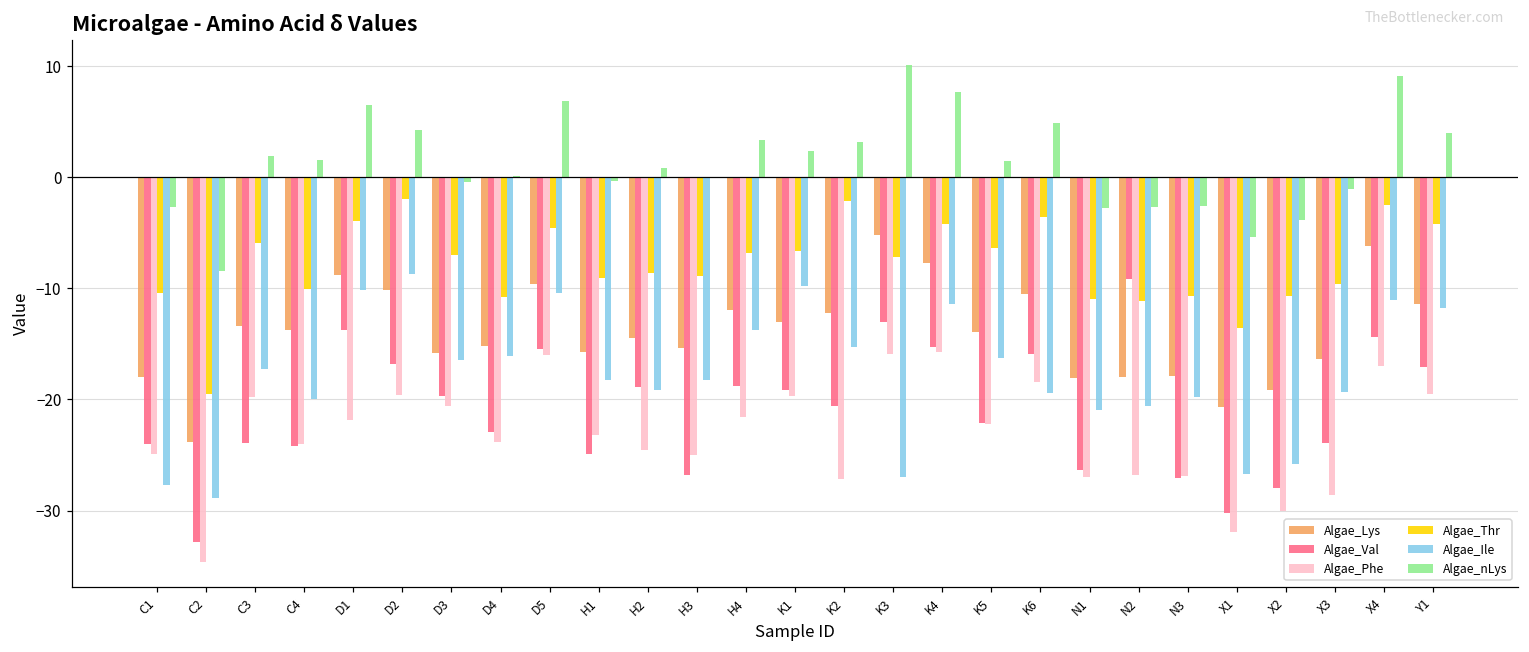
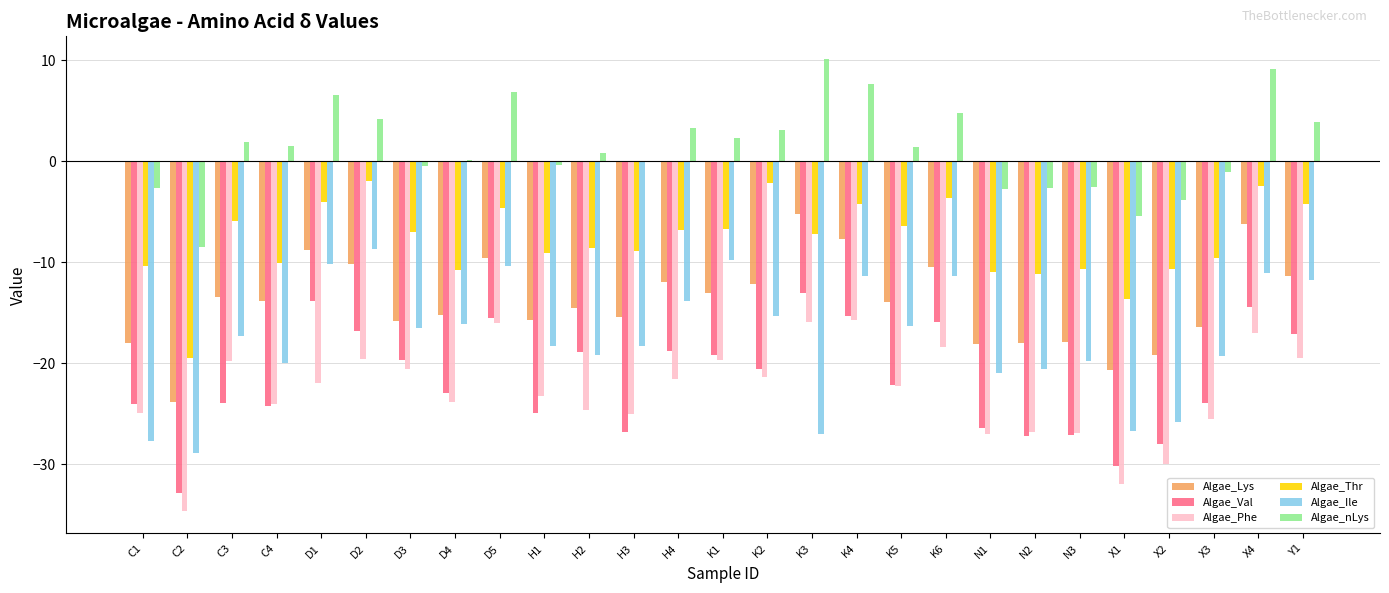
  {
    "Algae_Lys": {
      "C1": -18.0,
      "C2": -23.8,
      "C3": -13.4,
      "C4": -13.8,
      "D1": -8.8,
      "D2": -10.2,
      "D3": -15.8,
      "D4": -15.2,
      "D5": -9.6,
      "H1": -15.7,
      "H2": -14.5,
      "H3": -15.4,
      "H4": -12.0,
      "K1": -13.0,
      "K2": -12.2,
      "K3": -5.2,
      "K4": -7.7,
      "K5": -13.9,
      "K6": -10.5,
      "N1": -18.1,
      "N2": -18.0,
      "N3": -17.9,
      "X1": -20.7,
      "X2": -19.2,
      "X3": -16.4,
      "X4": -6.2,
      "Y1": -11.4
    },
    "Algae_Val": {
      "C1": -24.0,
      "C2": -32.8,
      "C3": -23.9,
      "C4": -24.2,
      "D1": -13.8,
      "D2": -16.8,
      "D3": -19.7,
      "D4": -22.9,
      "D5": -15.5,
      "H1": -24.9,
      "H2": -18.9,
      "H3": -26.8,
      "H4": -18.8,
      "K1": -19.2,
      "K2": -20.6,
      "K3": -13.0,
      "K4": -15.3,
      "K5": -22.1,
      "K6": -15.9,
      "N1": -26.4,
-     "N2": -9.2,
+     "N2": -27.2,
      "N3": -27.1,
      "X1": -30.2,
      "X2": -28.0,
      "X3": -23.9,
      "X4": -14.4,
      "Y1": -17.1
    },
    "Algae_Phe": {
      "C1": -24.9,
      "C2": -34.6,
      "C3": -19.8,
      "C4": -24.0,
      "D1": -21.9,
      "D2": -19.6,
      "D3": -20.6,
      "D4": -23.8,
      "D5": -16.0,
      "H1": -23.2,
      "H2": -24.6,
      "H3": -25.0,
      "H4": -21.6,
      "K1": -19.7,
-     "K2": -27.2,
+     "K2": -21.4,
      "K3": -15.9,
      "K4": -15.7,
      "K5": -22.2,
      "K6": -18.4,
      "N1": -27.0,
      "N2": -26.8,
      "N3": -26.9,
      "X1": -31.9,
      "X2": -30.0,
-     "X3": -28.6,
+     "X3": -25.5,
      "X4": -17.0,
      "Y1": -19.5
    },
    "Algae_Thr": {
      "C1": -10.4,
      "C2": -19.5,
      "C3": -5.9,
      "C4": -10.1,
      "D1": -4.0,
      "D2": -2.0,
      "D3": -7.0,
      "D4": -10.8,
      "D5": -4.6,
      "H1": -9.1,
      "H2": -8.6,
      "H3": -8.9,
      "H4": -6.8,
      "K1": -6.7,
      "K2": -2.2,
      "K3": -7.2,
      "K4": -4.2,
      "K5": -6.4,
      "K6": -3.6,
      "N1": -11.0,
      "N2": -11.2,
      "N3": -10.7,
      "X1": -13.6,
      "X2": -10.7,
      "X3": -9.6,
      "X4": -2.5,
      "Y1": -4.2
    },
    "Algae_Ile": {
      "C1": -27.7,
      "C2": -28.9,
      "C3": -17.3,
      "C4": -20.0,
      "D1": -10.2,
      "D2": -8.7,
      "D3": -16.5,
      "D4": -16.1,
      "D5": -10.4,
      "H1": -18.3,
      "H2": -19.2,
      "H3": -18.3,
      "H4": -13.8,
      "K1": -9.8,
      "K2": -15.3,
      "K3": -27.0,
      "K4": -11.4,
      "K5": -16.3,
-     "K6": -19.4,
+     "K6": -11.4,
      "N1": -21.0,
      "N2": -20.6,
      "N3": -19.8,
      "X1": -26.7,
      "X2": -25.8,
      "X3": -19.3,
      "X4": -11.1,
      "Y1": -11.8
    },
    "Algae_nLys": {
      "C1": -2.7,
      "C2": -8.5,
      "C3": 1.9,
      "C4": 1.5,
      "D1": 6.5,
      "D2": 4.2,
      "D3": -0.5,
      "D5": 6.8,
      "H1": -0.4,
      "H2": 0.8,
      "H4": 3.3,
      "K1": 2.3,
      "K2": 3.1,
      "K3": 10.1,
      "K4": 7.6,
      "K5": 1.4,
      "K6": 4.8,
      "N1": -2.8,
      "N2": -2.7,
      "N3": -2.6,
      "X1": -5.4,
      "X2": -3.9,
      "X3": -1.1,
      "X4": 9.1,
      "Y1": 3.9
    }
  }
